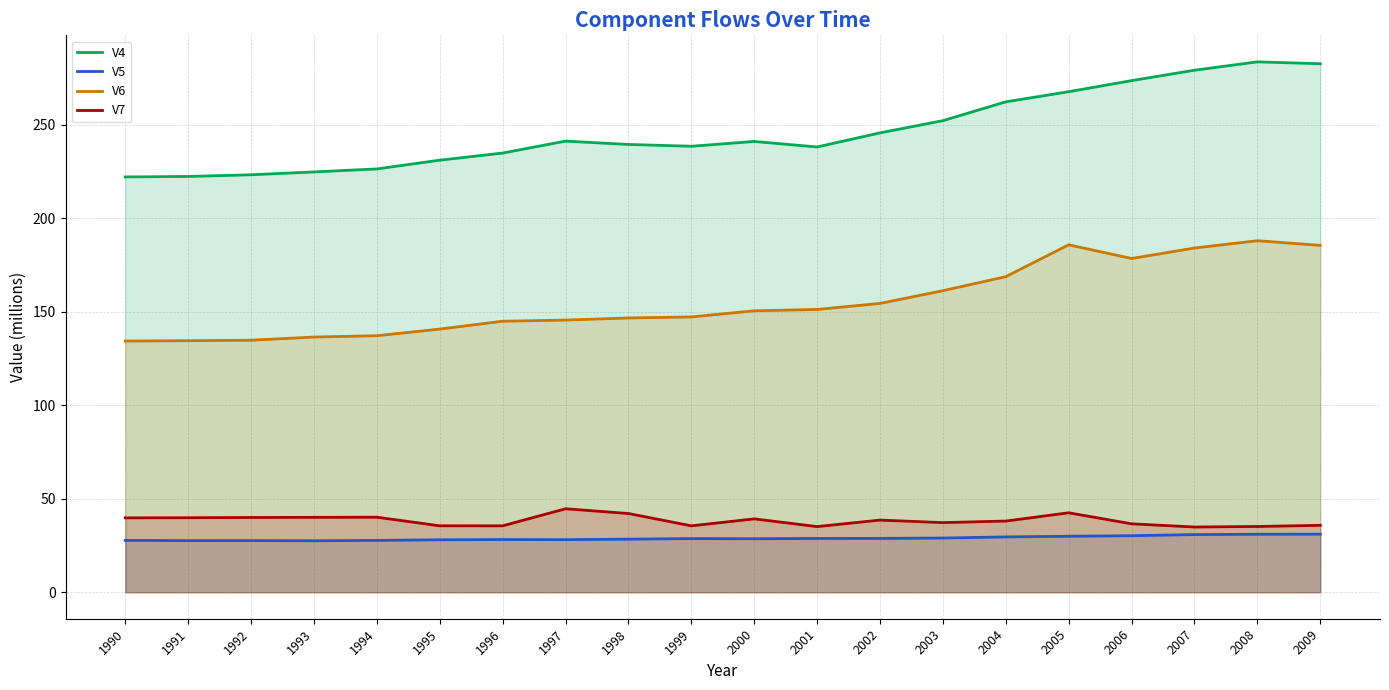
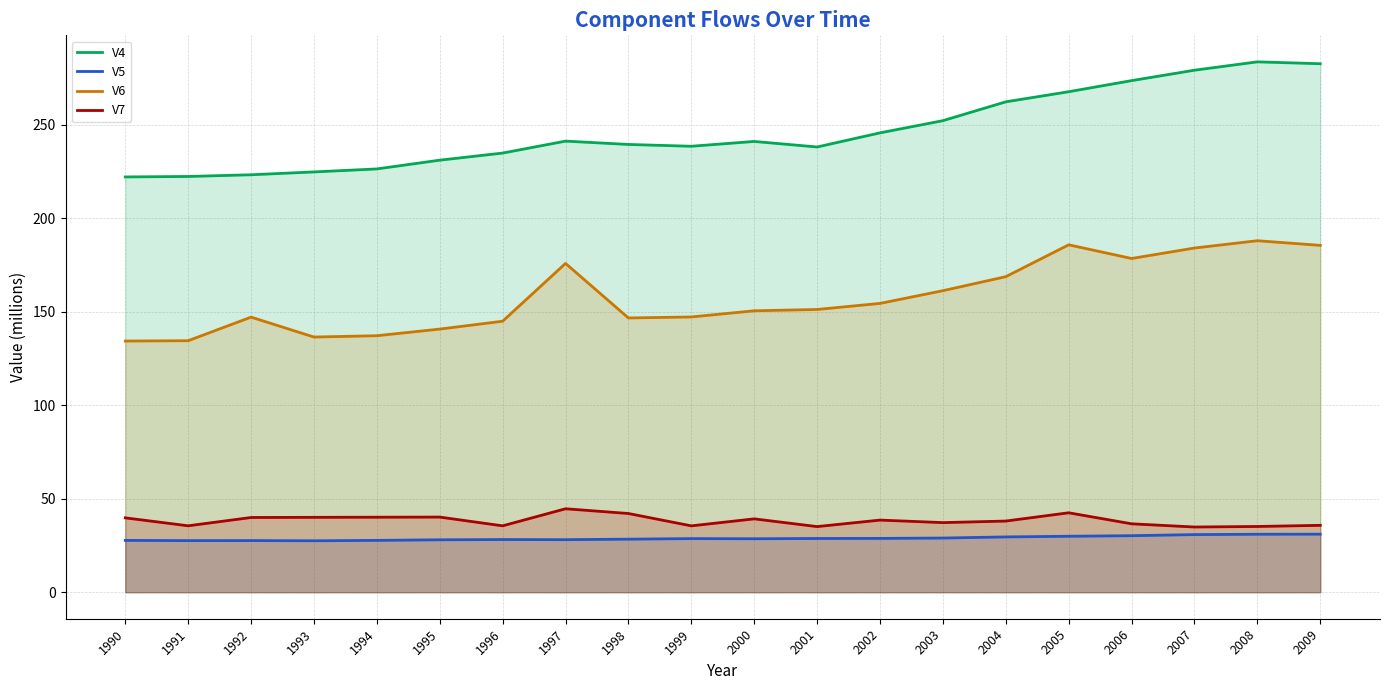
  {
    "V4": {
      "1990": 222,
      "1991": 222,
      "1992": 223,
      "1993": 225,
      "1994": 226,
      "1995": 231,
      "1996": 235,
      "1997": 241,
      "1998": 240,
      "1999": 239,
      "2000": 241,
      "2001": 238,
      "2002": 246,
      "2003": 252,
      "2004": 262,
      "2005": 268,
      "2006": 274,
      "2007": 279,
      "2008": 284,
      "2009": 283
    },
    "V5": {
      "1990": 28,
      "1991": 28,
      "1992": 28,
      "1993": 28,
      "1994": 28,
      "1995": 28,
      "1996": 28,
      "1997": 28,
      "1998": 28,
      "1999": 29,
      "2000": 29,
      "2001": 29,
      "2002": 29,
      "2003": 29,
      "2004": 30,
      "2005": 30,
      "2006": 30,
      "2007": 31,
      "2008": 31,
      "2009": 31
    },
    "V6": {
      "1990": 134,
      "1991": 135,
-     "1992": 135,
+     "1992": 147,
      "1993": 137,
      "1994": 137,
      "1995": 141,
      "1996": 145,
-     "1997": 146,
+     "1997": 176,
      "1998": 147,
      "1999": 147,
      "2000": 151,
      "2001": 151,
      "2002": 155,
      "2003": 161,
      "2004": 169,
      "2005": 186,
      "2006": 179,
      "2007": 184,
      "2008": 188,
      "2009": 186
    },
    "V7": {
      "1990": 40,
-     "1991": 40,
+     "1991": 36,
      "1992": 40,
      "1993": 40,
      "1994": 40,
-     "1995": 36,
+     "1995": 40,
      "1996": 36,
      "1997": 45,
      "1998": 42,
      "1999": 36,
      "2000": 39,
      "2001": 35,
      "2002": 39,
      "2003": 37,
      "2004": 38,
      "2005": 43,
      "2006": 37,
      "2007": 35,
      "2008": 35,
      "2009": 36
    }
  }
